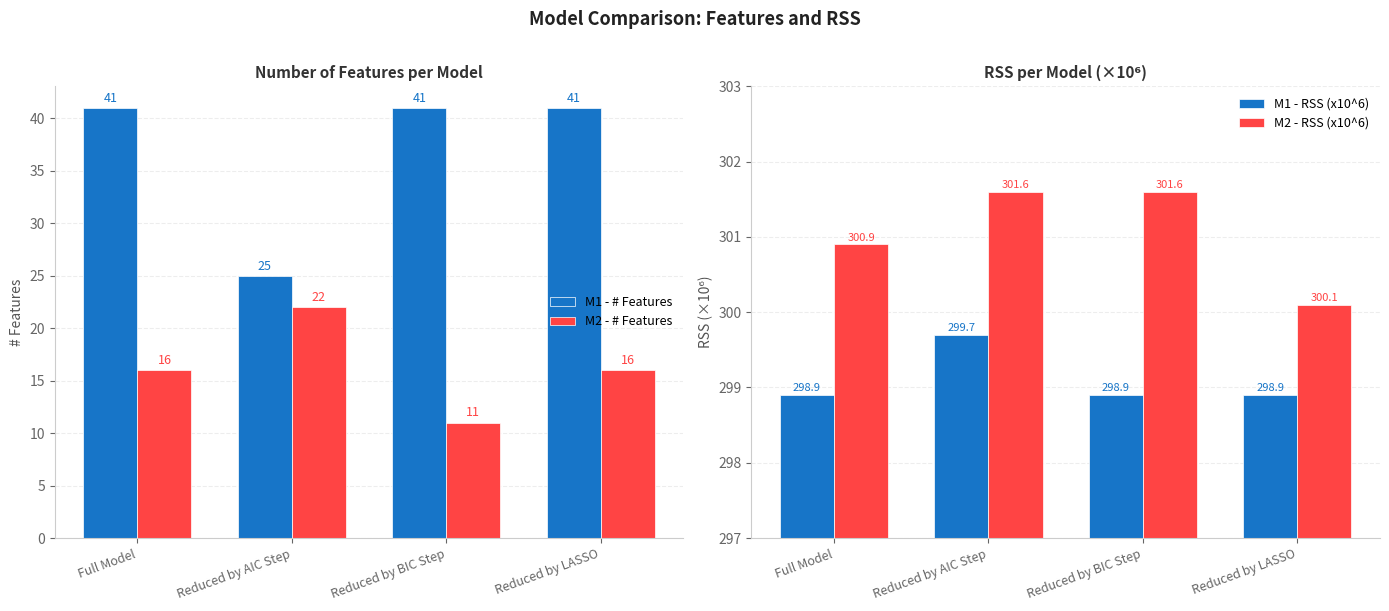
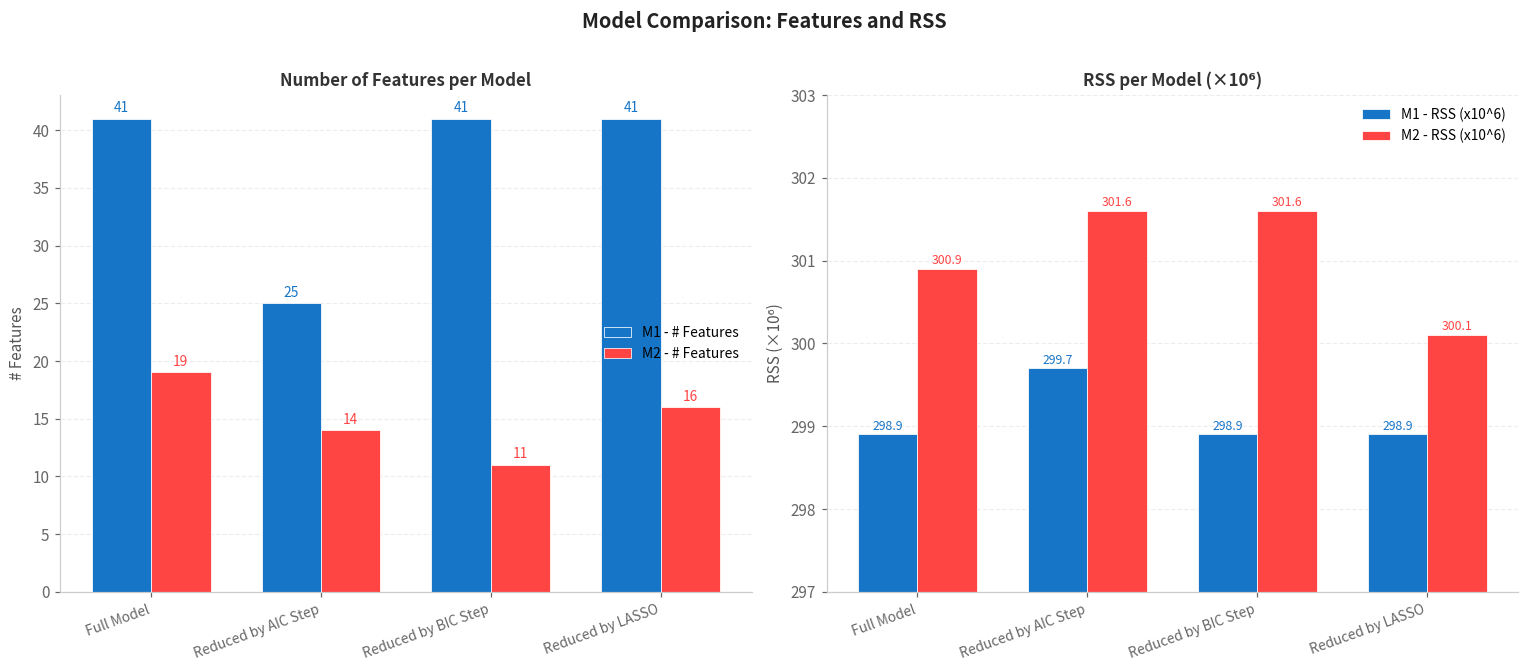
  {
    "Number of Features per Model": {
      "M1 - # Features": {
        "Full Model": 41,
        "Reduced by AIC Step": 25,
        "Reduced by BIC Step": 41,
        "Reduced by LASSO": 41
      },
      "M2 - # Features": {
-       "Full Model": 16,
-       "Reduced by AIC Step": 22,
+       "Full Model": 19,
+       "Reduced by AIC Step": 14,
        "Reduced by BIC Step": 11,
        "Reduced by LASSO": 16
      }
    },
    "RSS per Model (×10⁶)": {
      "M1 - RSS (x10^6)": {
        "Full Model": 298.9,
        "Reduced by AIC Step": 299.7,
        "Reduced by BIC Step": 298.9,
        "Reduced by LASSO": 298.9
      },
      "M2 - RSS (x10^6)": {
        "Full Model": 300.9,
        "Reduced by AIC Step": 301.6,
        "Reduced by BIC Step": 301.6,
        "Reduced by LASSO": 300.1
      }
    }
  }
